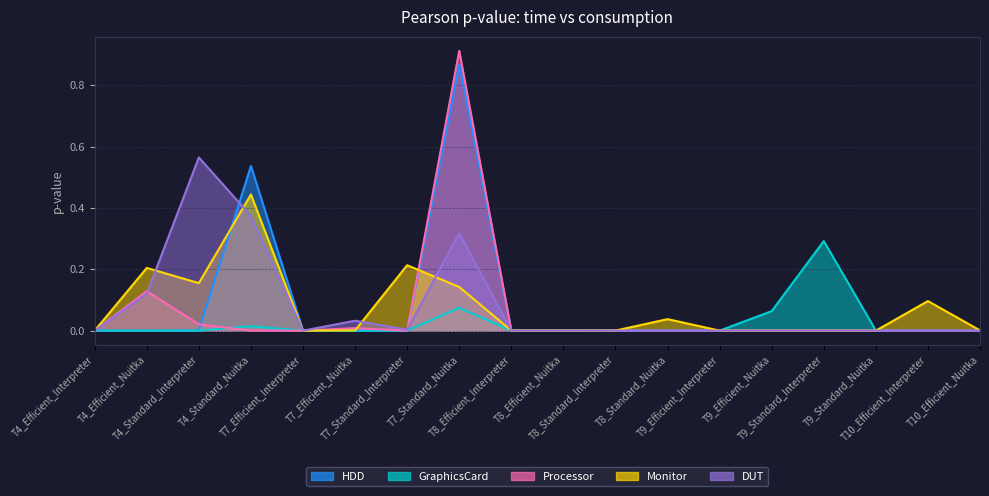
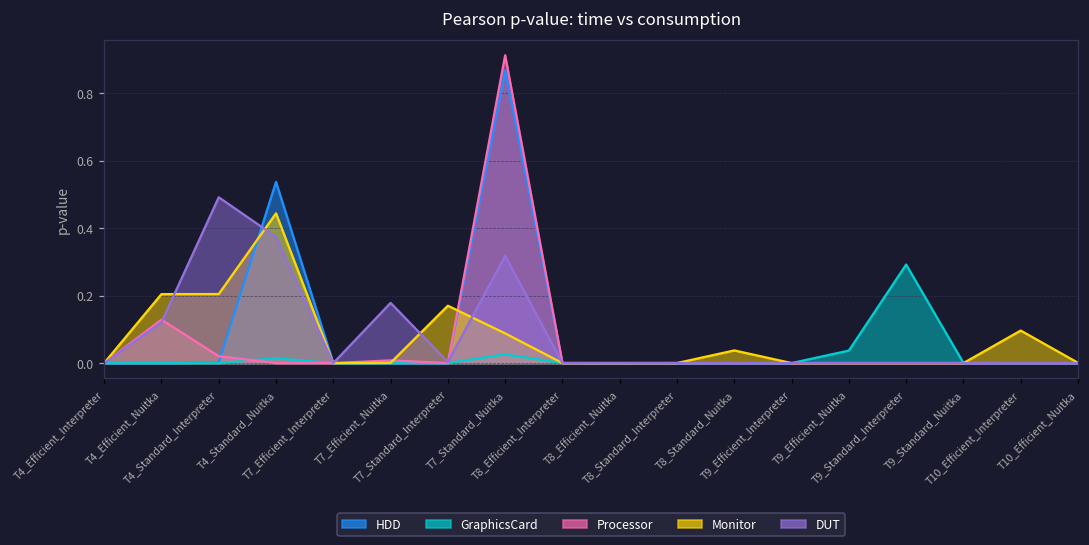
  {
    "HDD": {
      "T4_Standard_Nuitka": 0.54,
      "T7_Standard_Nuitka": 0.87
    },
    "GraphicsCard": {
      "T4_Standard_Nuitka": 0.01,
-     "T7_Standard_Nuitka": 0.07,
-     "T9_Efficient_Nuitka": 0.06,
+     "T7_Standard_Nuitka": 0.03,
+     "T9_Efficient_Nuitka": 0.04,
      "T9_Standard_Interpreter": 0.29
    },
    "Processor": {
      "T4_Standard_Interpreter": 0.02,
      "T4_Standard_Nuitka": 0.00,
      "T7_Standard_Nuitka": 0.91
    },
    "Monitor": {
      "T4_Efficient_Nuitka": 0.20,
-     "T4_Standard_Interpreter": 0.15,
+     "T4_Standard_Interpreter": 0.20,
      "T4_Standard_Nuitka": 0.44,
-     "T7_Standard_Interpreter": 0.21,
-     "T7_Standard_Nuitka": 0.14,
+     "T7_Standard_Interpreter": 0.17,
+     "T7_Standard_Nuitka": 0.09,
      "T8_Standard_Nuitka": 0.04,
      "T10_Efficient_Interpreter": 0.10
    },
    "DUT": {
-     "T4_Standard_Interpreter": 0.56,
+     "T4_Standard_Interpreter": 0.49,
      "T4_Standard_Nuitka": 0.37,
-     "T7_Efficient_Nuitka": 0.03,
+     "T7_Efficient_Nuitka": 0.18,
      "T7_Standard_Nuitka": 0.32
    }
  }
